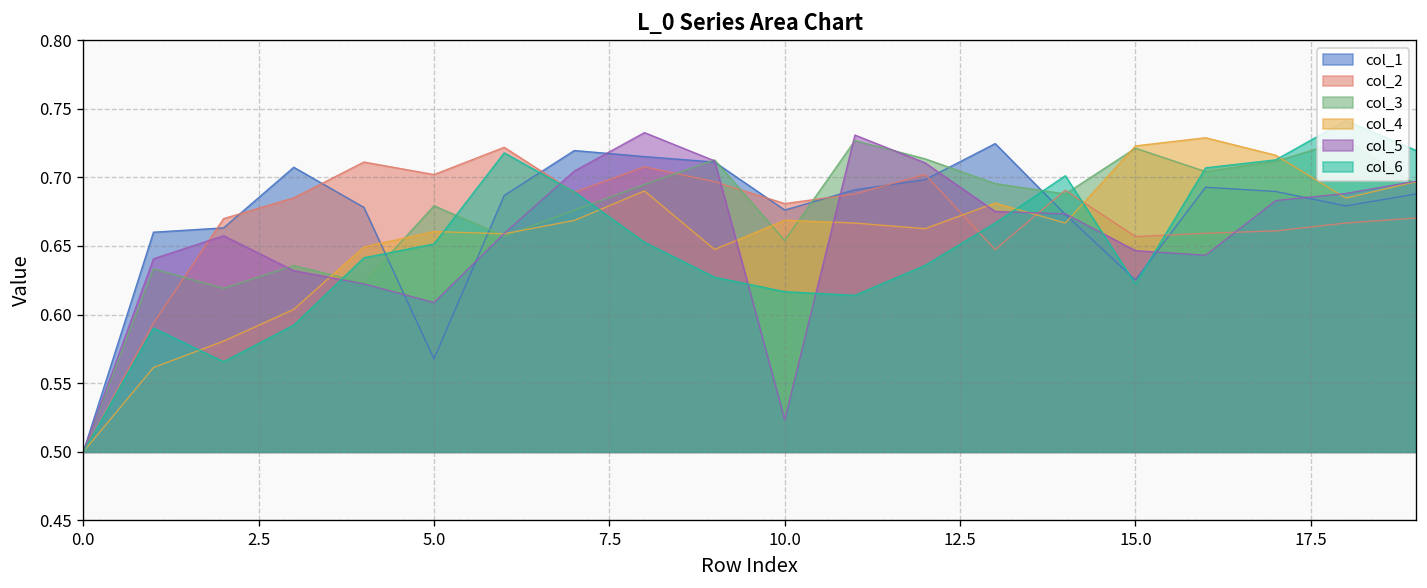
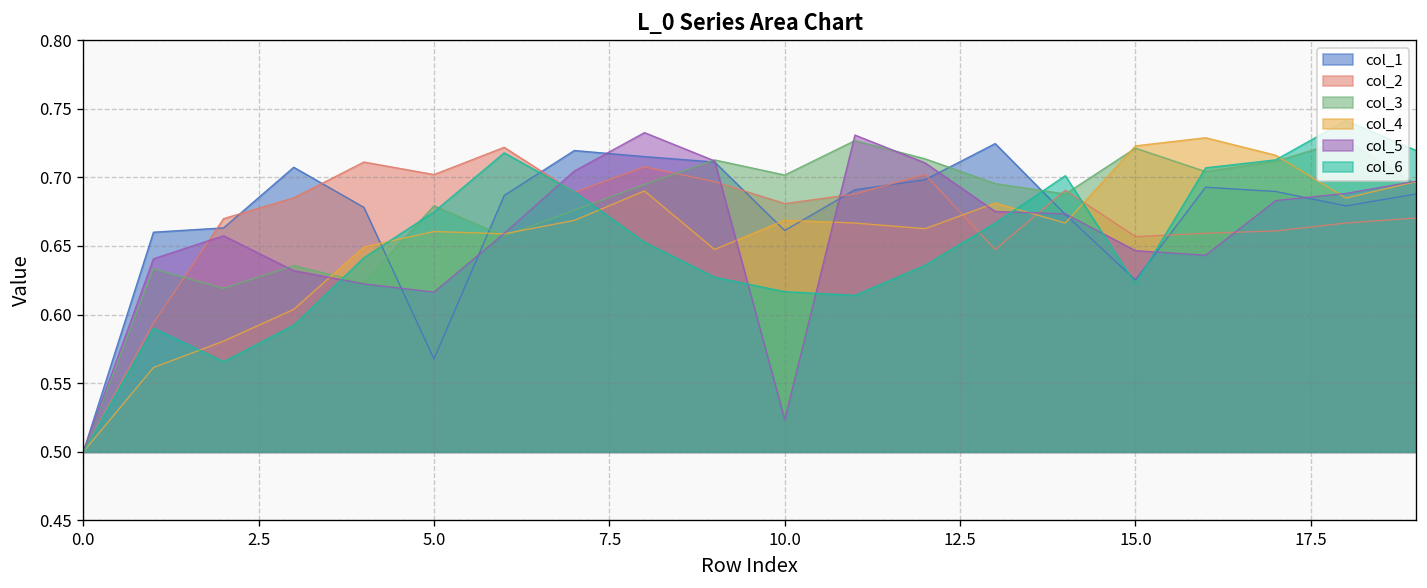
  {
    "col_1": {
      "5.0": 0.568,
-     "10.0": 0.676,
+     "10.0": 0.661,
      "15.0": 0.625
    },
    "col_3": {
      "5.0": 0.679,
-     "10.0": 0.654
+     "10.0": 0.702
    },
    "col_5": {
-     "5.0": 0.609,
+     "5.0": 0.616,
      "10.0": 0.523,
      "15.0": 0.647
    },
    "col_6": {
-     "5.0": 0.651,
+     "5.0": 0.675,
      "10.0": 0.617,
      "15.0": 0.622
    }
  }
